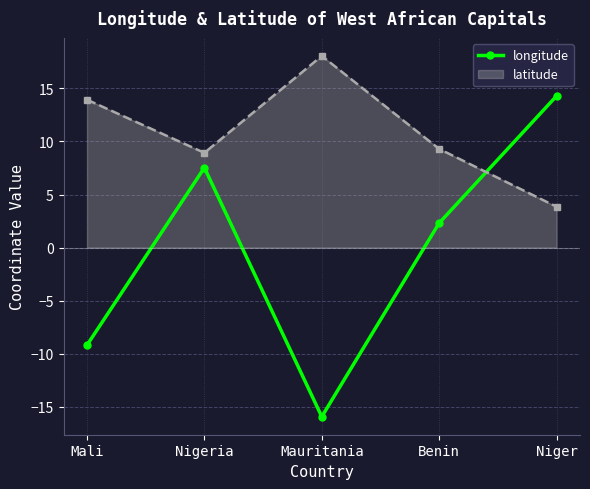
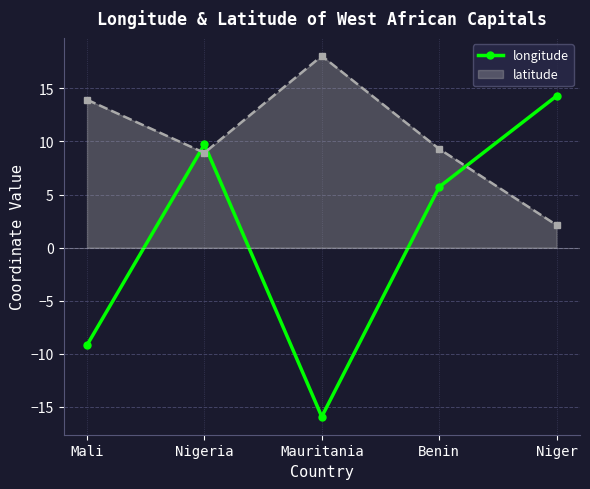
  {
    "longitude": {
      "Mali": -9.2,
-     "Nigeria": 7.5,
+     "Nigeria": 9.7,
      "Mauritania": -16.0,
-     "Benin": 2.3,
+     "Benin": 5.7,
      "Niger": 14.3
    },
    "latitude": {
      "Mali": 13.9,
      "Nigeria": 8.9,
      "Mauritania": 18.1,
      "Benin": 9.3,
-     "Niger": 3.9
+     "Niger": 2.1
    }
  }
